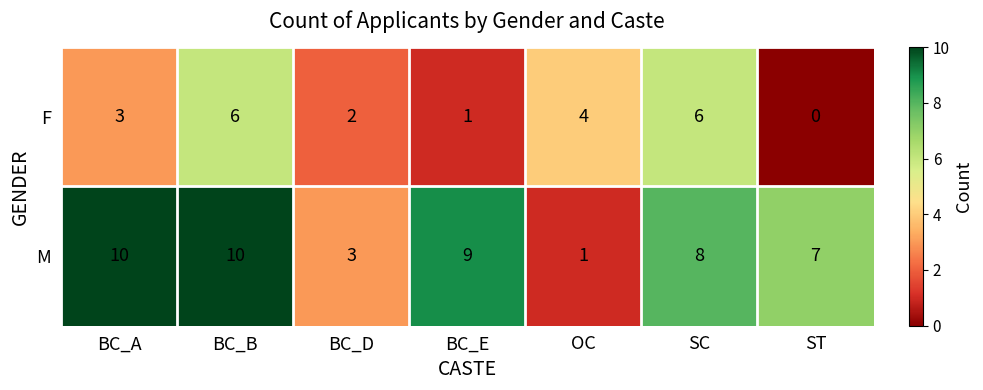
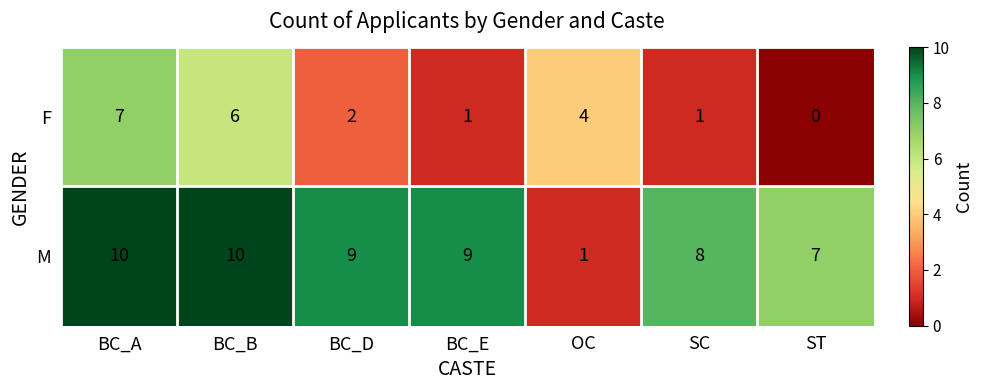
  {
    "F": {
-     "BC_A": 3,
+     "BC_A": 7,
      "BC_B": 6,
      "BC_D": 2,
      "BC_E": 1,
      "OC": 4,
-     "SC": 6,
+     "SC": 1,
      "ST": 0
    },
    "M": {
      "BC_A": 10,
      "BC_B": 10,
-     "BC_D": 3,
+     "BC_D": 9,
      "BC_E": 9,
      "OC": 1,
      "SC": 8,
      "ST": 7
    }
  }
